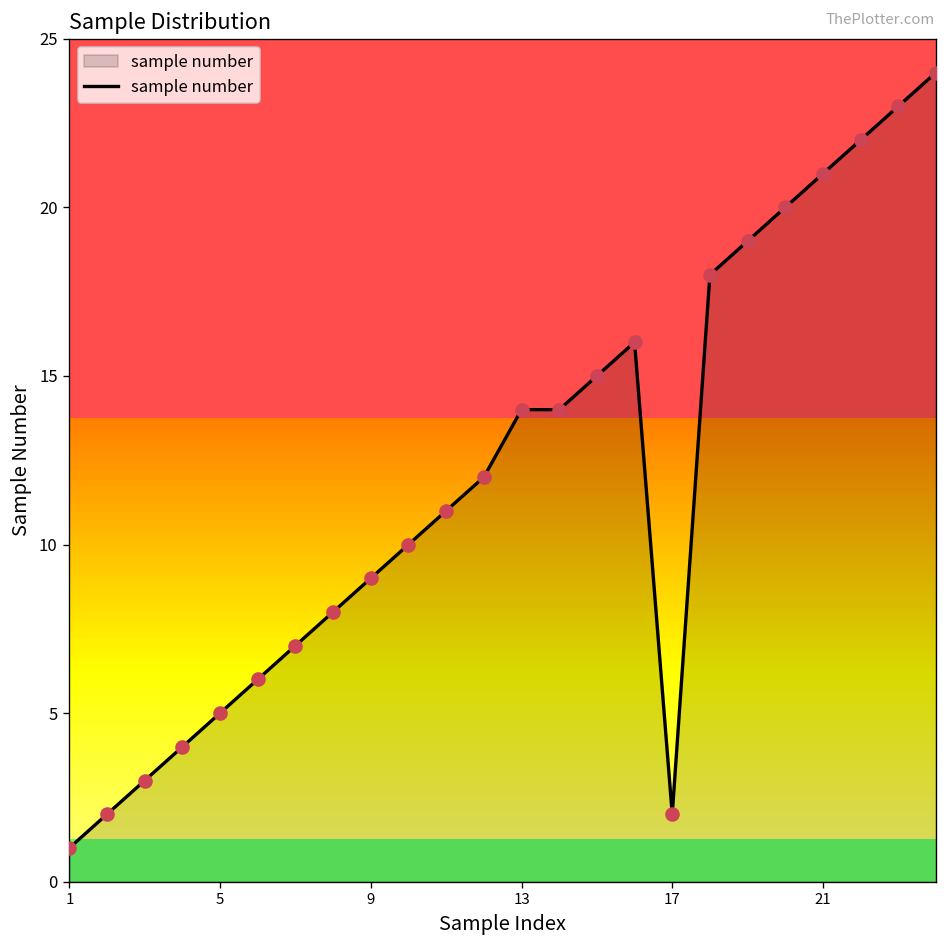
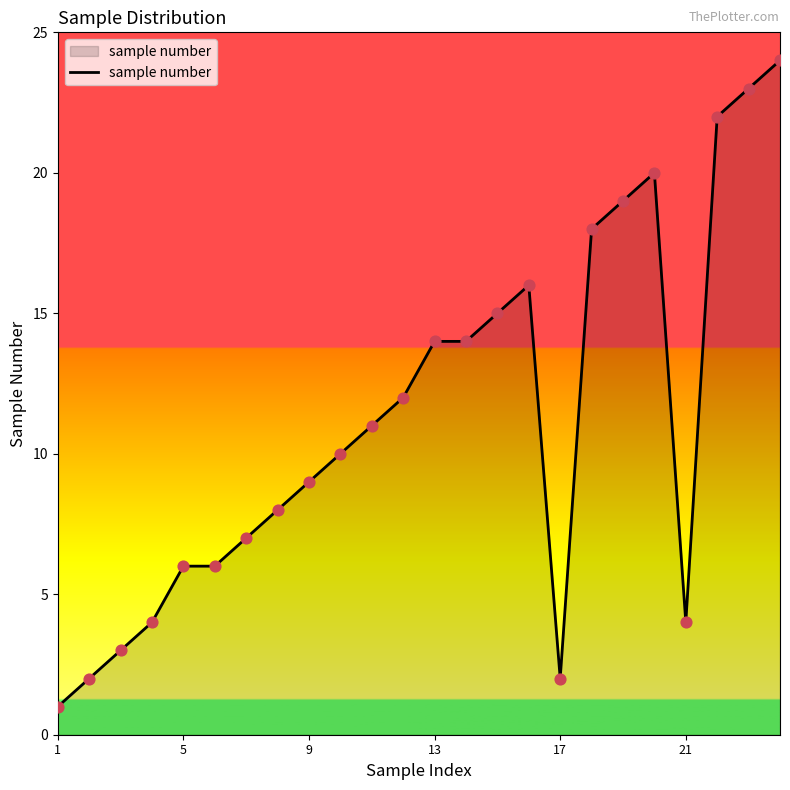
  {
    "1": 1,
-   "5": 5,
+   "5": 6,
    "9": 9,
    "13": 14,
    "17": 2,
-   "21": 21
+   "21": 4
  }
